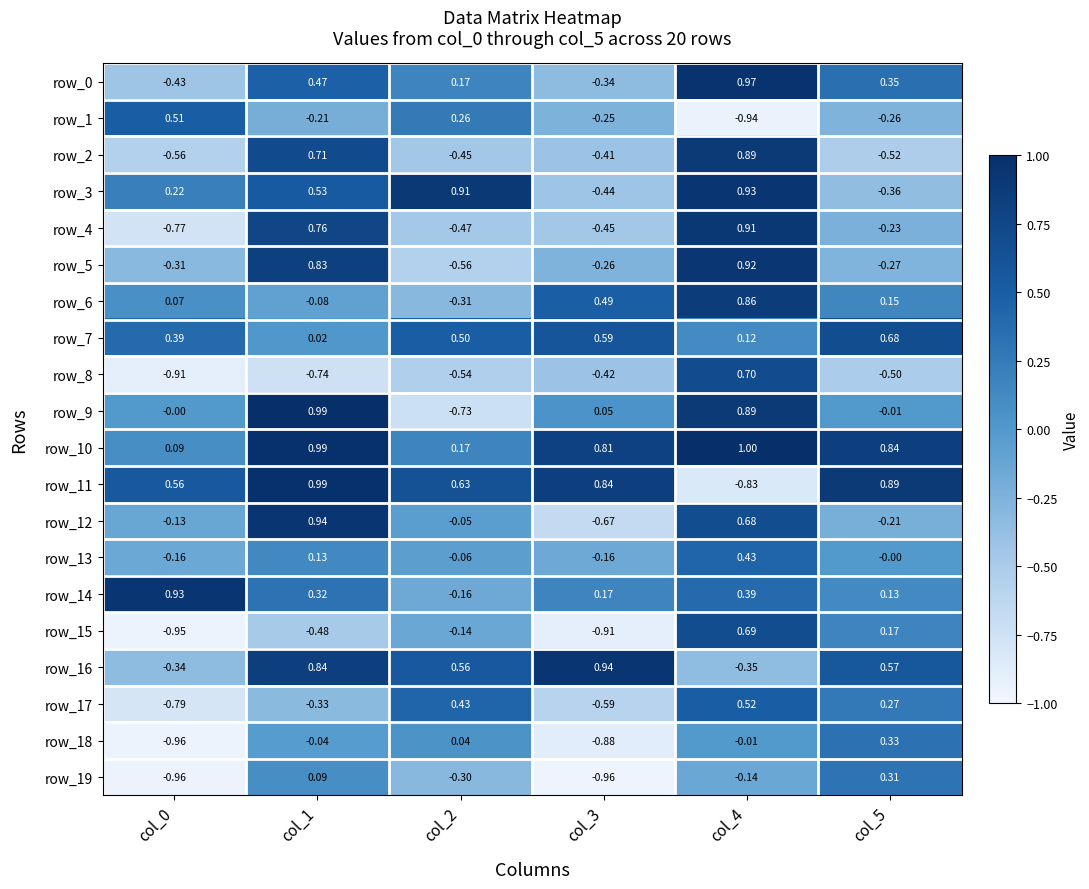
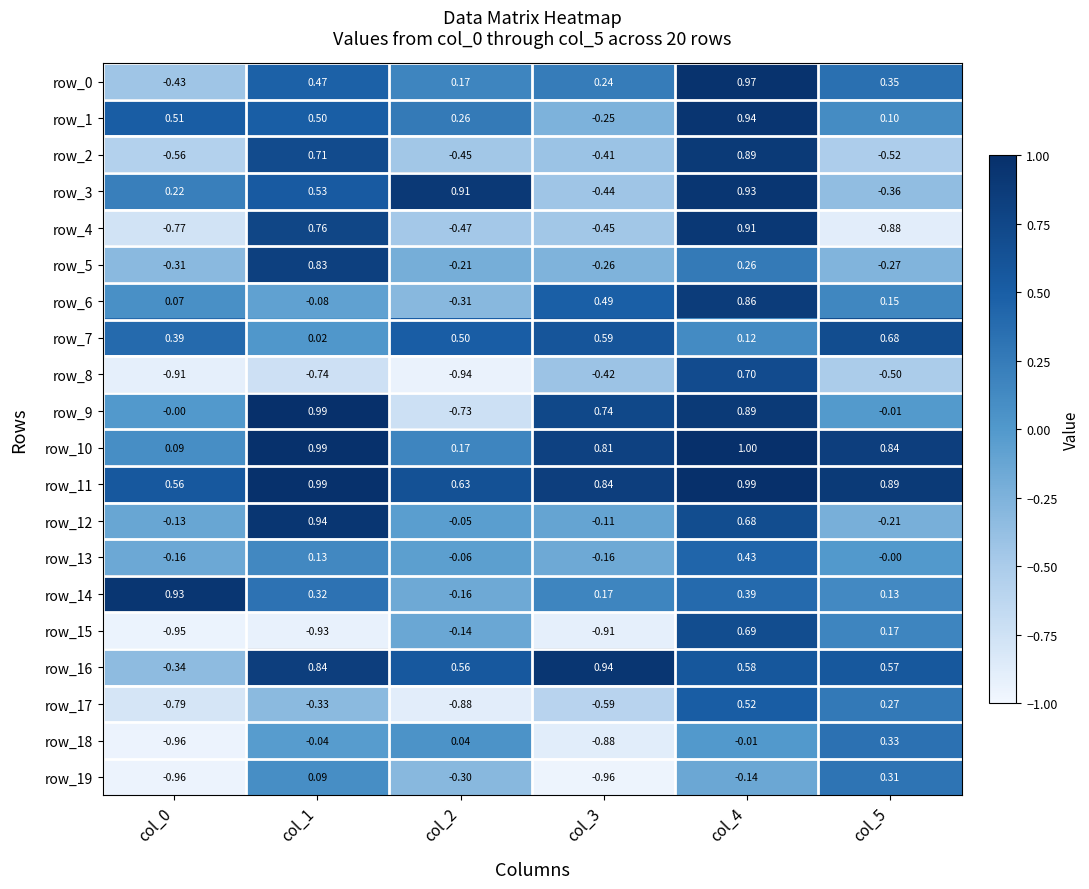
  {
    "row_0": {
      "col_0": -0.43,
      "col_1": 0.47,
      "col_2": 0.17,
-     "col_3": -0.34,
+     "col_3": 0.24,
      "col_4": 0.97,
      "col_5": 0.35
    },
    "row_1": {
      "col_0": 0.51,
-     "col_1": -0.21,
+     "col_1": 0.50,
      "col_2": 0.26,
      "col_3": -0.25,
-     "col_4": -0.94,
-     "col_5": -0.26
+     "col_4": 0.94,
+     "col_5": 0.10
    },
    "row_2": {
      "col_0": -0.56,
      "col_1": 0.71,
      "col_2": -0.45,
      "col_3": -0.41,
      "col_4": 0.89,
      "col_5": -0.52
    },
    "row_3": {
      "col_0": 0.22,
      "col_1": 0.53,
      "col_2": 0.91,
      "col_3": -0.44,
      "col_4": 0.93,
      "col_5": -0.36
    },
    "row_4": {
      "col_0": -0.77,
      "col_1": 0.76,
      "col_2": -0.47,
      "col_3": -0.45,
      "col_4": 0.91,
-     "col_5": -0.23
+     "col_5": -0.88
    },
    "row_5": {
      "col_0": -0.31,
      "col_1": 0.83,
-     "col_2": -0.56,
+     "col_2": -0.21,
      "col_3": -0.26,
-     "col_4": 0.92,
+     "col_4": 0.26,
      "col_5": -0.27
    },
    "row_6": {
      "col_0": 0.07,
      "col_1": -0.08,
      "col_2": -0.31,
      "col_3": 0.49,
      "col_4": 0.86,
      "col_5": 0.15
    },
    "row_7": {
      "col_0": 0.39,
      "col_1": 0.02,
      "col_2": 0.50,
      "col_3": 0.59,
      "col_4": 0.12,
      "col_5": 0.68
    },
    "row_8": {
      "col_0": -0.91,
      "col_1": -0.74,
-     "col_2": -0.54,
+     "col_2": -0.94,
      "col_3": -0.42,
      "col_4": 0.70,
      "col_5": -0.50
    },
    "row_9": {
      "col_0": -0.00,
      "col_1": 0.99,
      "col_2": -0.73,
-     "col_3": 0.05,
+     "col_3": 0.74,
      "col_4": 0.89,
      "col_5": -0.01
    },
    "row_10": {
      "col_0": 0.09,
      "col_1": 0.99,
      "col_2": 0.17,
      "col_3": 0.81,
      "col_4": 1.00,
      "col_5": 0.84
    },
    "row_11": {
      "col_0": 0.56,
      "col_1": 0.99,
      "col_2": 0.63,
      "col_3": 0.84,
-     "col_4": -0.83,
+     "col_4": 0.99,
      "col_5": 0.89
    },
    "row_12": {
      "col_0": -0.13,
      "col_1": 0.94,
      "col_2": -0.05,
-     "col_3": -0.67,
+     "col_3": -0.11,
      "col_4": 0.68,
      "col_5": -0.21
    },
    "row_13": {
      "col_0": -0.16,
      "col_1": 0.13,
      "col_2": -0.06,
      "col_3": -0.16,
      "col_4": 0.43,
      "col_5": -0.00
    },
    "row_14": {
      "col_0": 0.93,
      "col_1": 0.32,
      "col_2": -0.16,
      "col_3": 0.17,
      "col_4": 0.39,
      "col_5": 0.13
    },
    "row_15": {
      "col_0": -0.95,
-     "col_1": -0.48,
+     "col_1": -0.93,
      "col_2": -0.14,
      "col_3": -0.91,
      "col_4": 0.69,
      "col_5": 0.17
    },
    "row_16": {
      "col_0": -0.34,
      "col_1": 0.84,
      "col_2": 0.56,
      "col_3": 0.94,
-     "col_4": -0.35,
+     "col_4": 0.58,
      "col_5": 0.57
    },
    "row_17": {
      "col_0": -0.79,
      "col_1": -0.33,
-     "col_2": 0.43,
+     "col_2": -0.88,
      "col_3": -0.59,
      "col_4": 0.52,
      "col_5": 0.27
    },
    "row_18": {
      "col_0": -0.96,
      "col_1": -0.04,
      "col_2": 0.04,
      "col_3": -0.88,
      "col_4": -0.01,
      "col_5": 0.33
    },
    "row_19": {
      "col_0": -0.96,
      "col_1": 0.09,
      "col_2": -0.30,
      "col_3": -0.96,
      "col_4": -0.14,
      "col_5": 0.31
    }
  }
